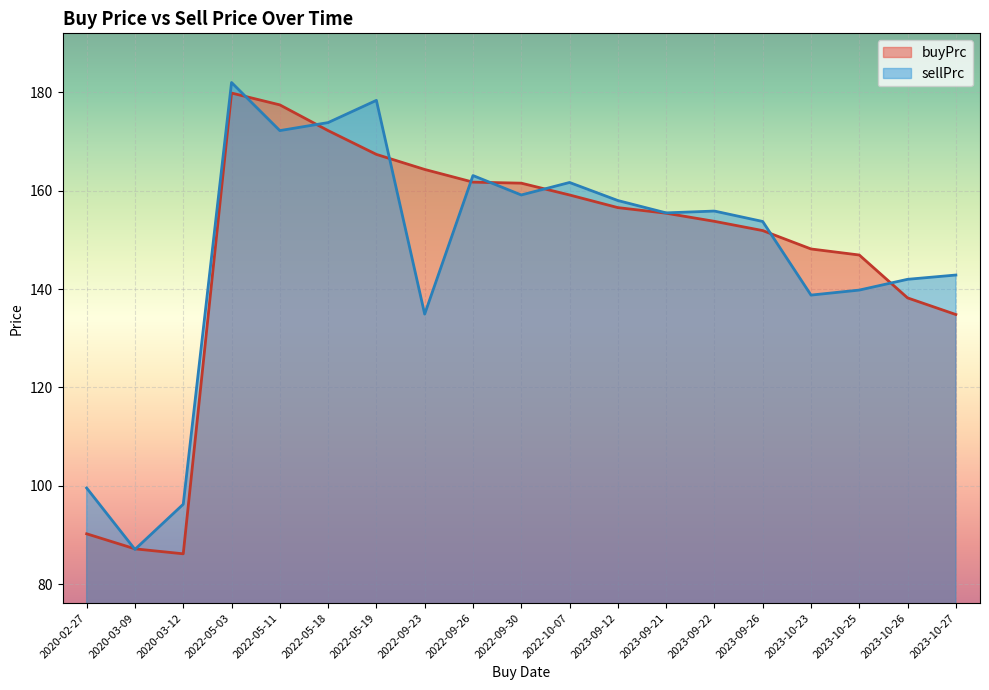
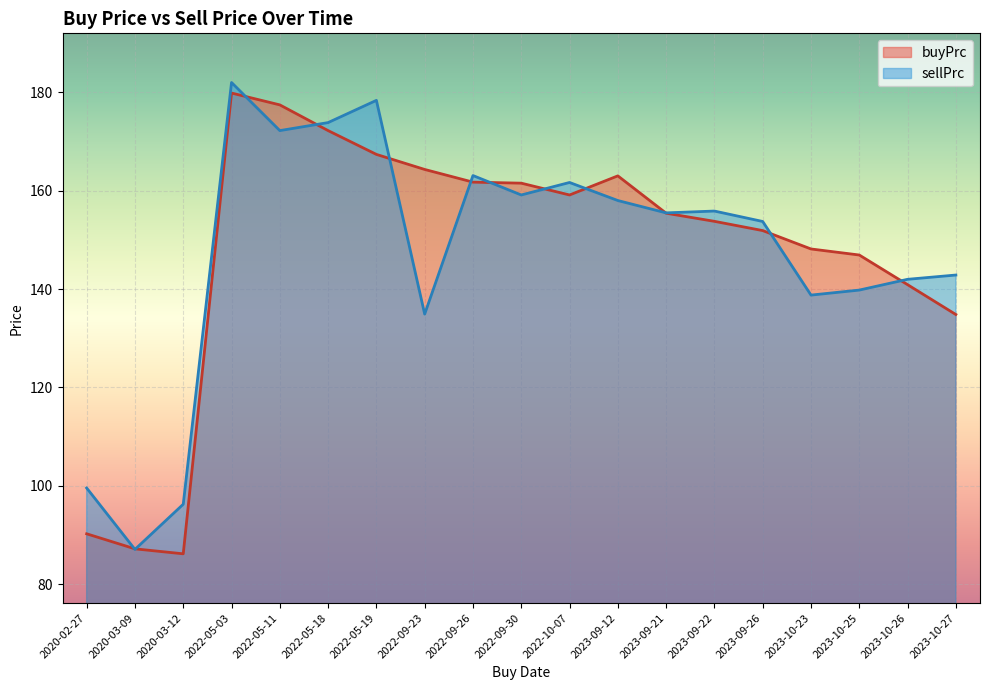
  {
    "buyPrc": {
      "2020-02-27": 90,
      "2020-03-12": 86,
      "2022-05-03": 180,
      "2022-05-11": 177,
      "2022-05-18": 172,
      "2022-05-19": 167,
      "2022-09-23": 164,
      "2022-09-26": 162,
      "2022-09-30": 162,
      "2022-10-07": 159,
-     "2023-09-12": 157,
+     "2023-09-12": 163,
      "2023-09-22": 154,
      "2023-09-26": 152,
      "2023-10-23": 148,
      "2023-10-25": 147,
-     "2023-10-26": 138,
+     "2023-10-26": 141,
      "2023-10-27": 135
    },
    "sellPrc": {
      "2020-02-27": 100,
      "2020-03-12": 96,
      "2022-05-03": 182,
      "2022-05-11": 172,
      "2022-05-18": 174,
      "2022-05-19": 178,
      "2022-09-23": 135,
      "2022-09-26": 163,
      "2022-09-30": 159,
      "2022-10-07": 162,
      "2023-09-12": 158,
      "2023-09-22": 156,
      "2023-09-26": 154,
      "2023-10-23": 139,
      "2023-10-25": 140,
      "2023-10-26": 142,
      "2023-10-27": 143
    }
  }
